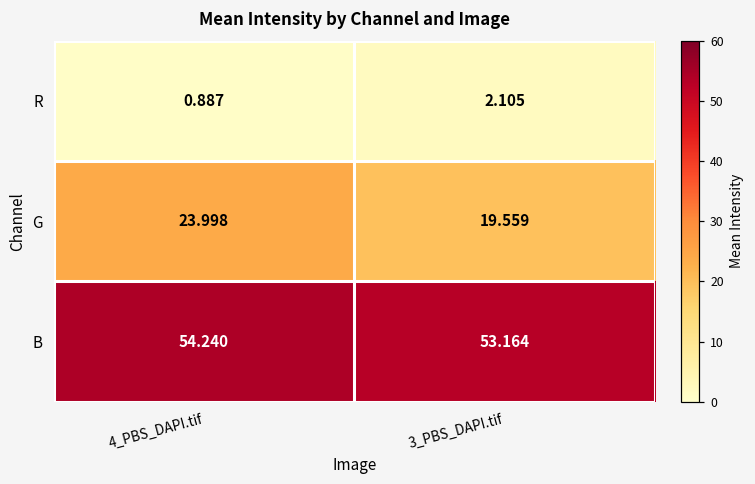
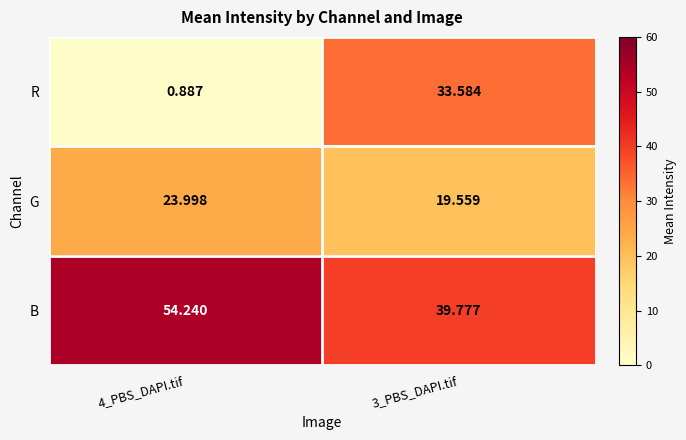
  {
    "R": {
      "4_PBS_DAPI.tif": 0.887,
-     "3_PBS_DAPI.tif": 2.105
+     "3_PBS_DAPI.tif": 33.584
    },
    "G": {
      "4_PBS_DAPI.tif": 23.998,
      "3_PBS_DAPI.tif": 19.559
    },
    "B": {
      "4_PBS_DAPI.tif": 54.240,
-     "3_PBS_DAPI.tif": 53.164
+     "3_PBS_DAPI.tif": 39.777
    }
  }
